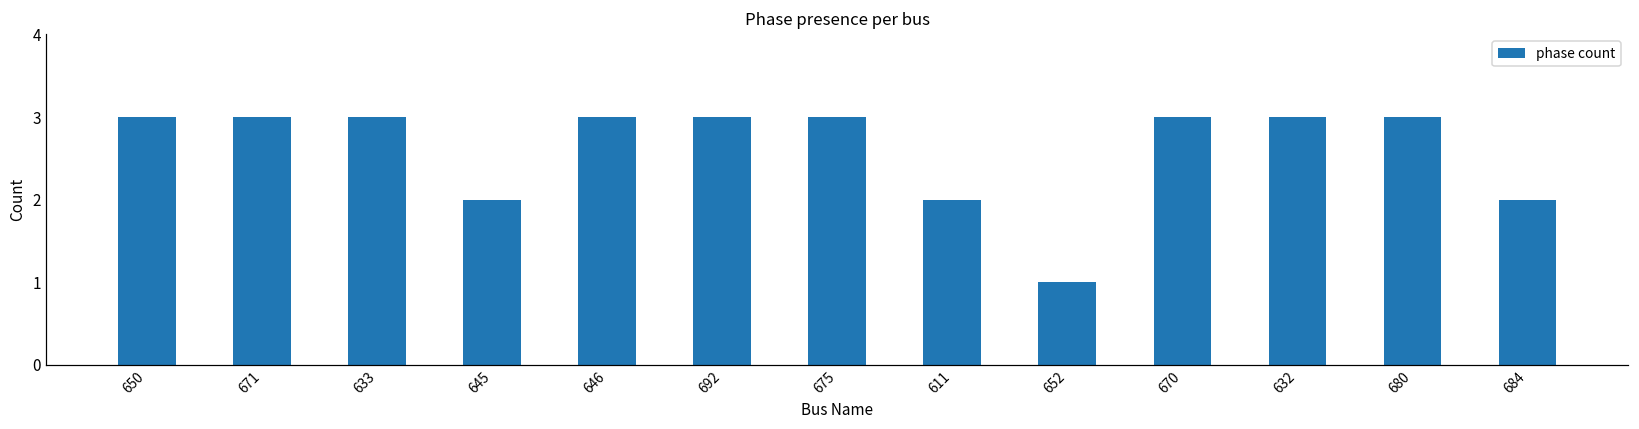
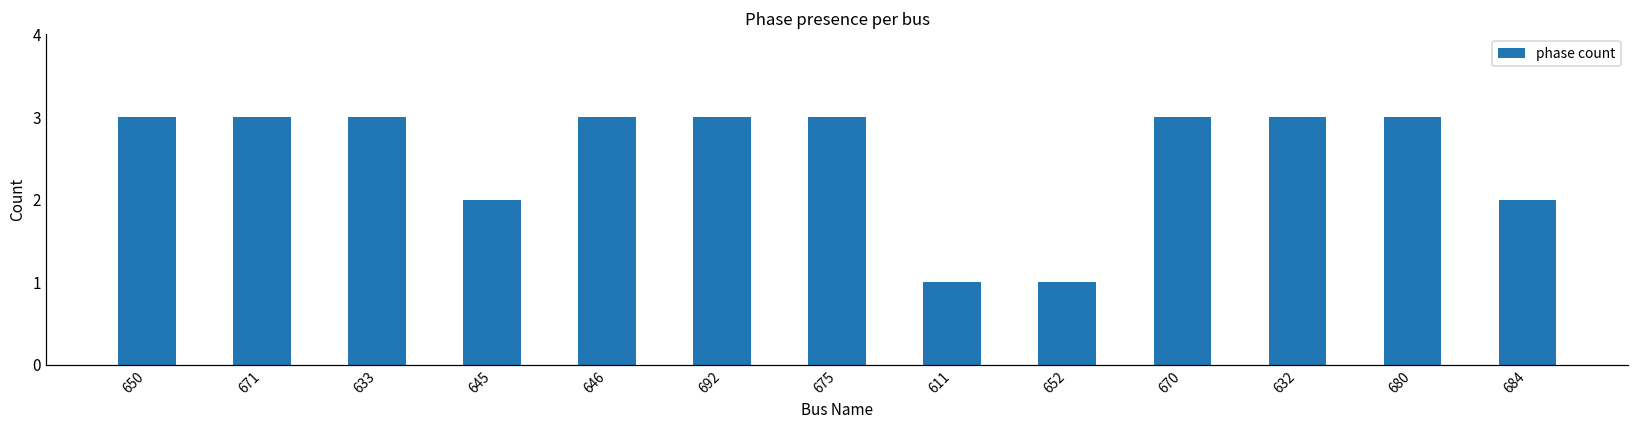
  {
    "650": 3,
    "671": 3,
    "633": 3,
    "645": 2,
    "646": 3,
    "692": 3,
    "675": 3,
-   "611": 2,
+   "611": 1,
    "652": 1,
    "670": 3,
    "632": 3,
    "680": 3,
    "684": 2
  }
